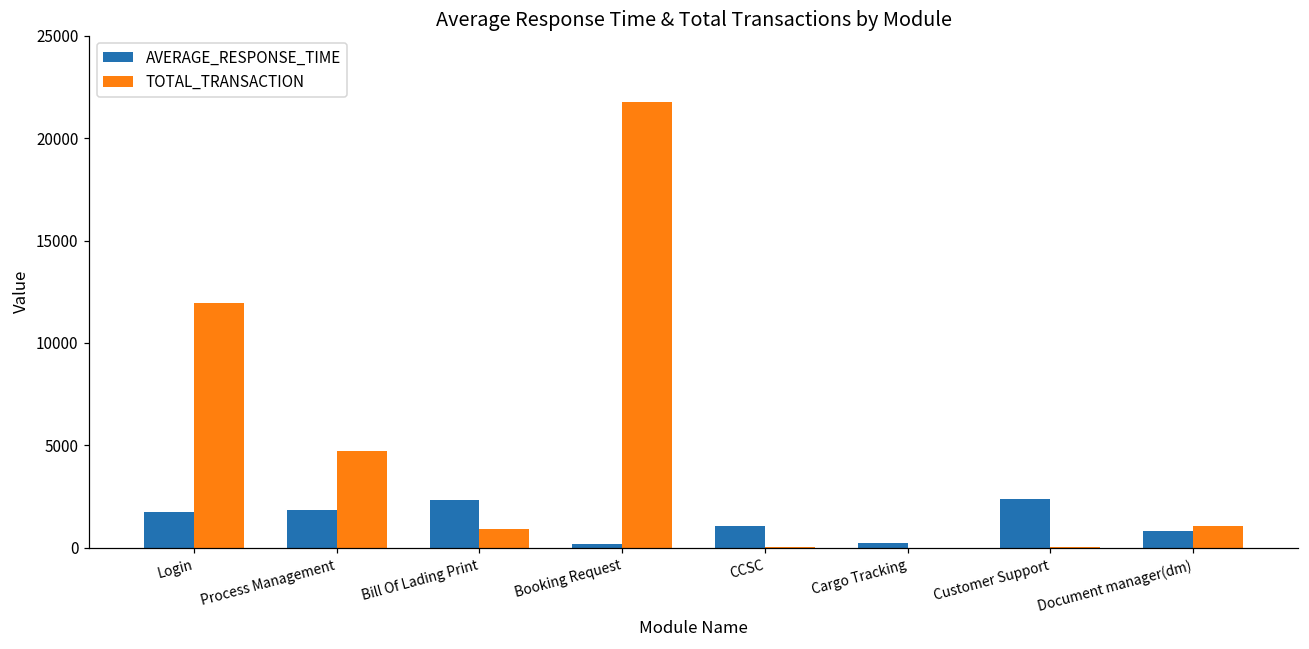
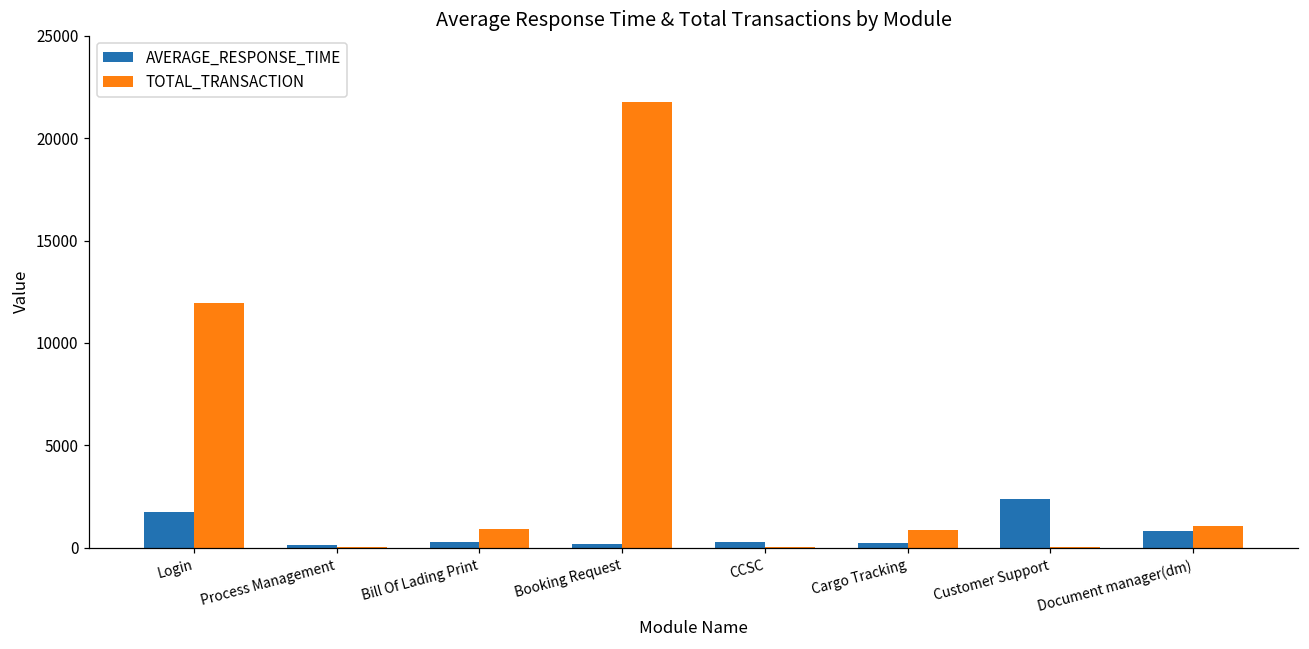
  {
    "AVERAGE_RESPONSE_TIME": {
      "Login": 1800,
-     "Process Management": 1800,
-     "Bill Of Lading Print": 2300,
+     "Process Management": 100,
+     "Bill Of Lading Print": 300,
      "Booking Request": 200,
-     "CCSC": 1100,
+     "CCSC": 300,
      "Cargo Tracking": 200,
      "Customer Support": 2400,
      "Document manager(dm)": 800
    },
    "TOTAL_TRANSACTION": {
      "Login": 11900,
-     "Process Management": 4700,
+     "Process Management": 0,
      "Bill Of Lading Print": 900,
      "Booking Request": 21800,
-     "Cargo Tracking": 0,
+     "Cargo Tracking": 900,
      "Document manager(dm)": 1000
    }
  }
